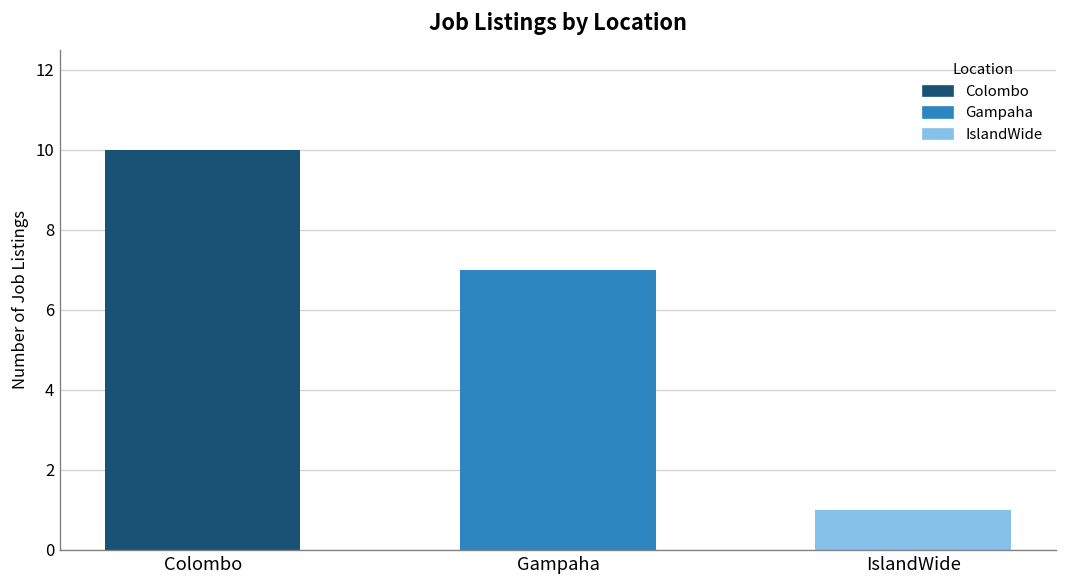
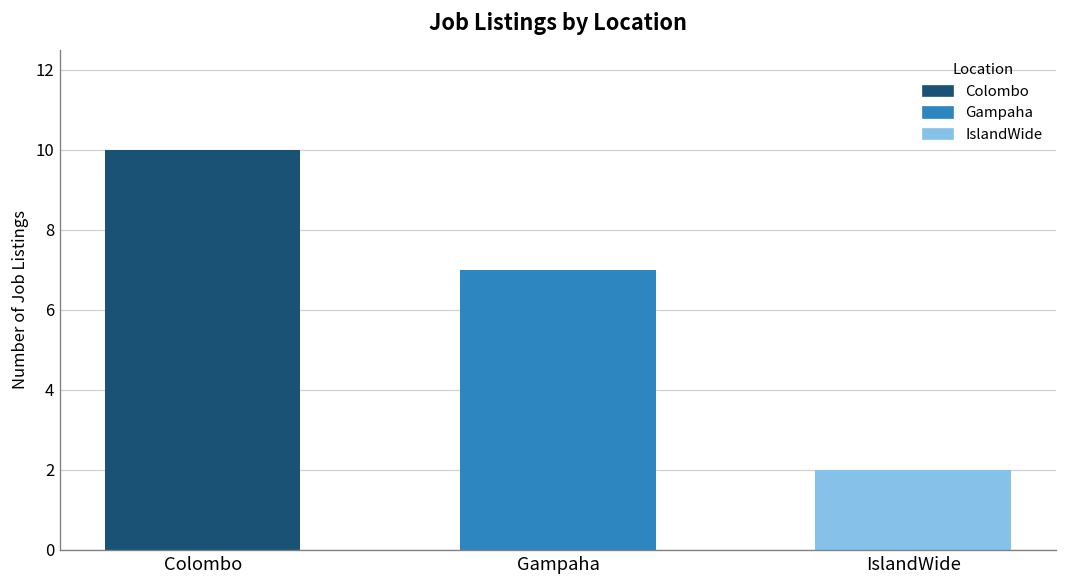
  {
    "Colombo": 10,
    "Gampaha": 7,
-   "IslandWide": 1
+   "IslandWide": 2
  }
